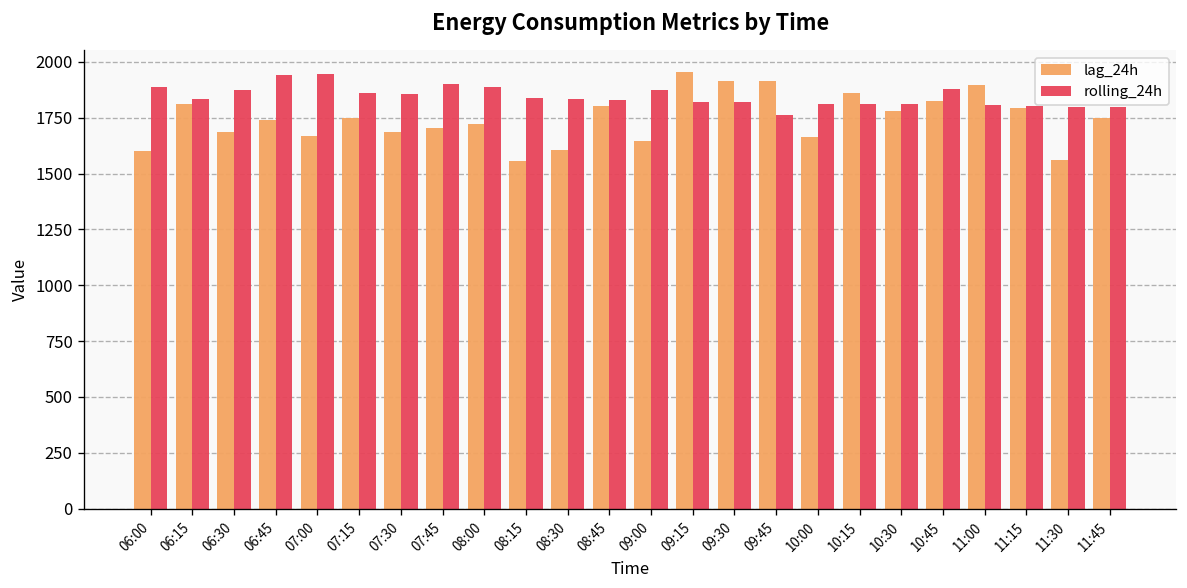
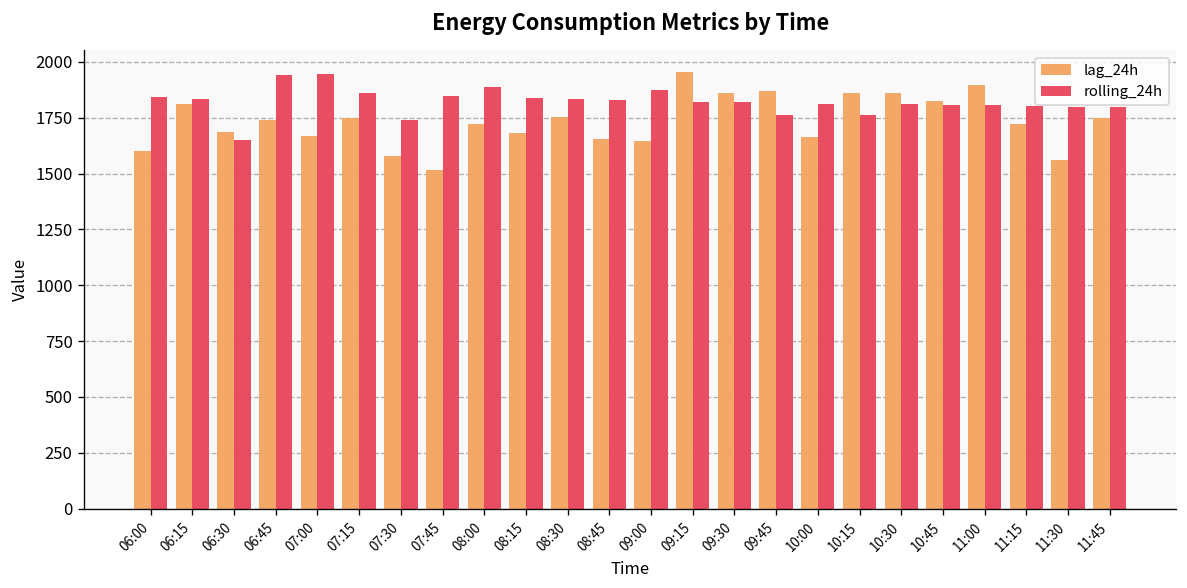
  {
    "lag_24h": {
      "06:00": 1600,
      "06:15": 1810,
      "06:30": 1690,
      "06:45": 1740,
      "07:00": 1670,
      "07:15": 1750,
-     "07:30": 1690,
-     "07:45": 1700,
+     "07:30": 1580,
+     "07:45": 1520,
      "08:00": 1720,
-     "08:15": 1560,
-     "08:30": 1610,
-     "08:45": 1800,
+     "08:15": 1680,
+     "08:30": 1750,
+     "08:45": 1650,
      "09:00": 1650,
      "09:15": 1960,
-     "09:30": 1910,
-     "09:45": 1910,
+     "09:30": 1860,
+     "09:45": 1870,
      "10:00": 1660,
      "10:15": 1860,
-     "10:30": 1780,
+     "10:30": 1860,
      "10:45": 1820,
      "11:00": 1890,
-     "11:15": 1800,
+     "11:15": 1720,
      "11:30": 1560,
      "11:45": 1750
    },
    "rolling_24h": {
-     "06:00": 1890,
+     "06:00": 1840,
      "06:15": 1840,
-     "06:30": 1870,
+     "06:30": 1650,
      "06:45": 1940,
      "07:00": 1950,
      "07:15": 1860,
-     "07:30": 1850,
-     "07:45": 1900,
+     "07:30": 1740,
+     "07:45": 1850,
      "08:00": 1890,
      "08:15": 1840,
      "08:30": 1830,
      "08:45": 1830,
      "09:00": 1870,
      "09:15": 1820,
      "09:30": 1820,
      "09:45": 1760,
      "10:00": 1810,
-     "10:15": 1810,
+     "10:15": 1760,
      "10:30": 1810,
-     "10:45": 1880,
+     "10:45": 1810,
      "11:00": 1810,
      "11:15": 1800
    }
  }
